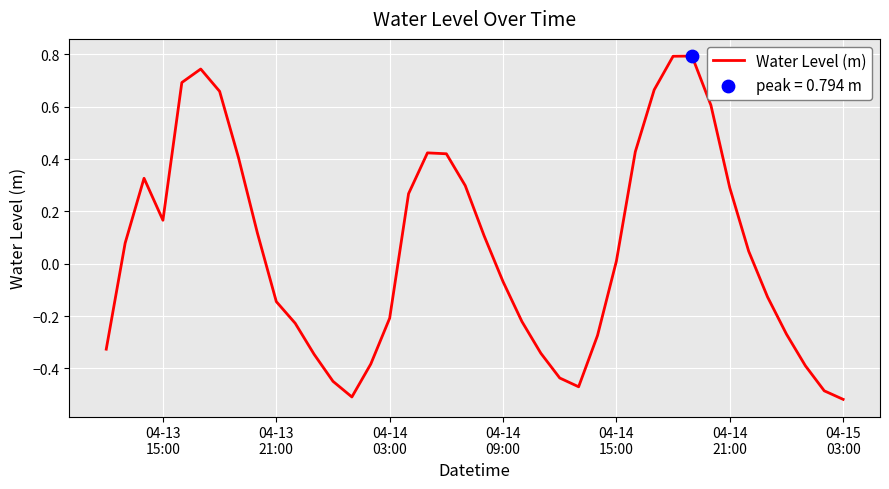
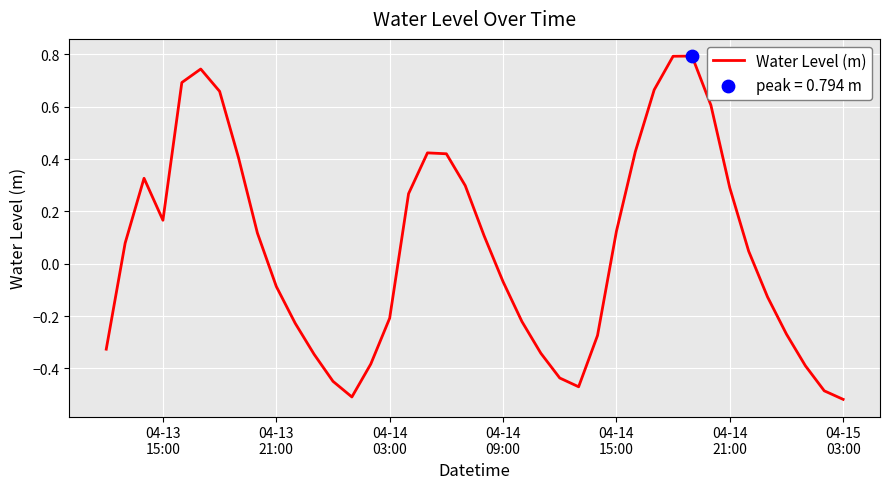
  {
    "Water Level (m)": {
      "04-13 15:00": 0.17,
-     "04-13 21:00": -0.14,
+     "04-13 21:00": -0.09,
      "04-14 03:00": -0.21,
      "04-14 09:00": -0.07,
-     "04-14 15:00": 0.01,
+     "04-14 15:00": 0.12,
      "04-14 21:00": 0.29,
      "04-15 03:00": -0.52
    }
  }
